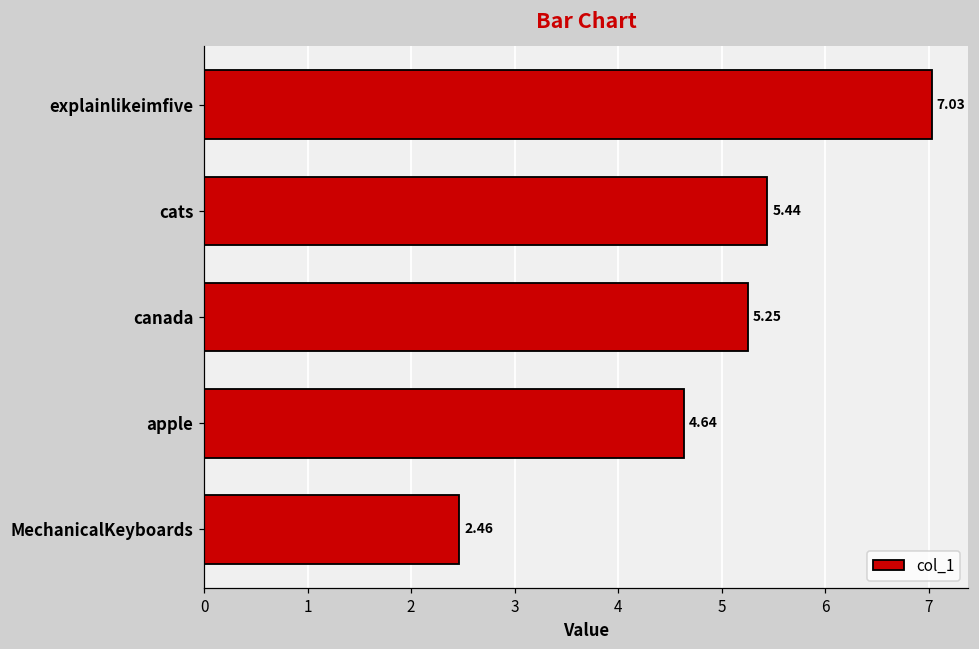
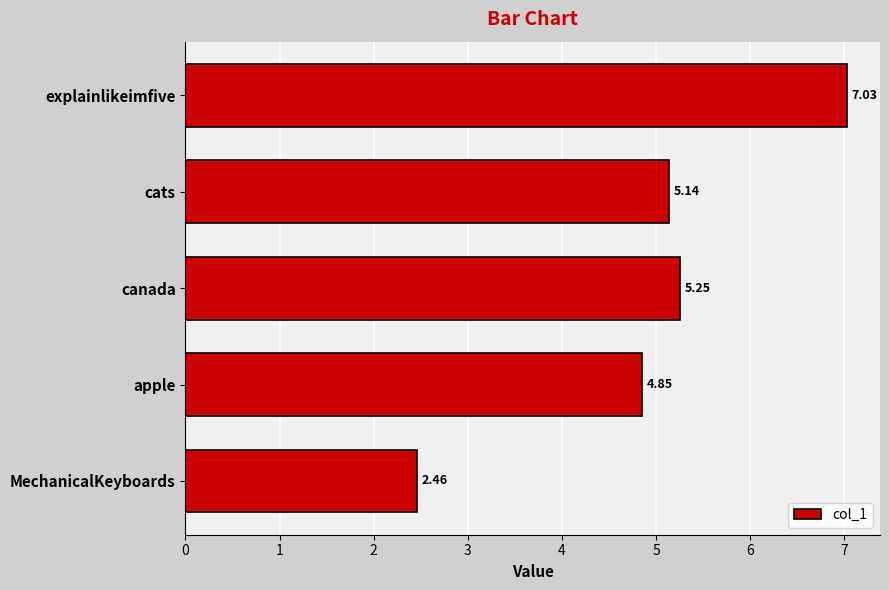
  {
    "explainlikeimfive": 7.03,
-   "cats": 5.44,
+   "cats": 5.14,
    "canada": 5.25,
-   "apple": 4.64,
+   "apple": 4.85,
    "MechanicalKeyboards": 2.46
  }
